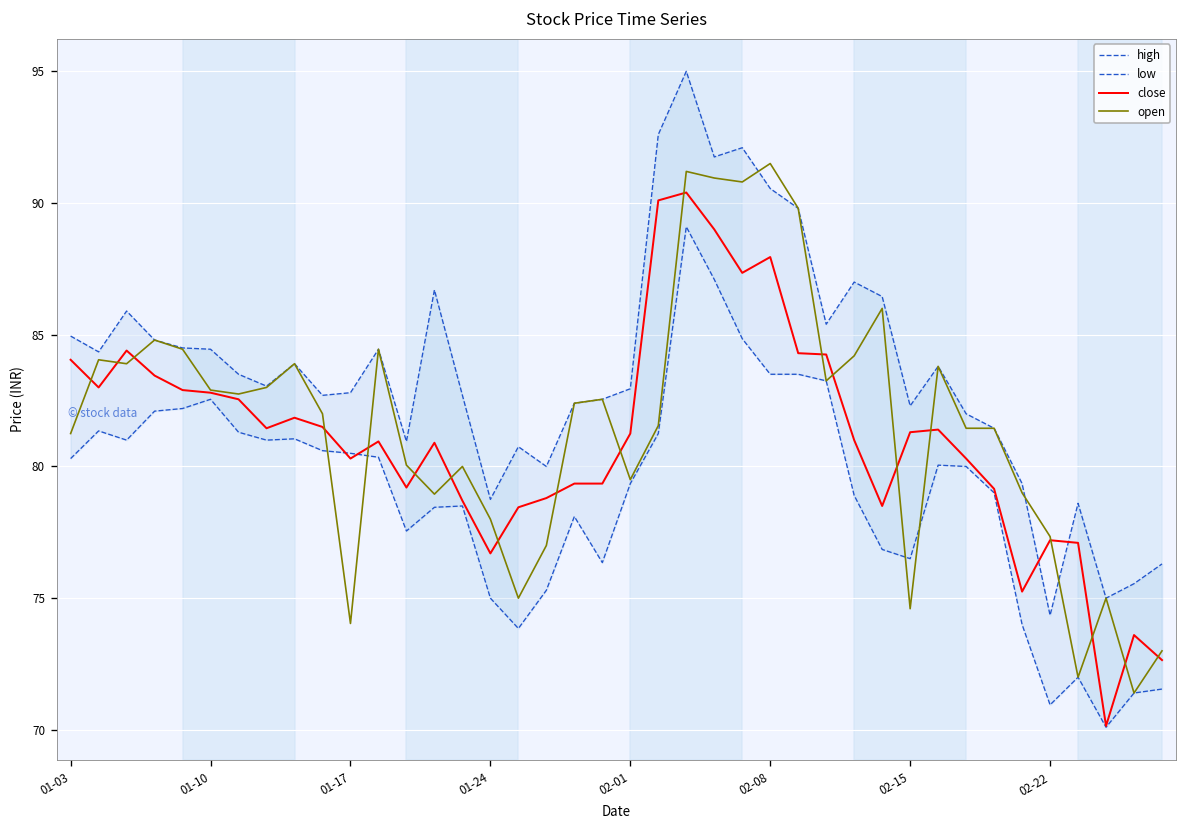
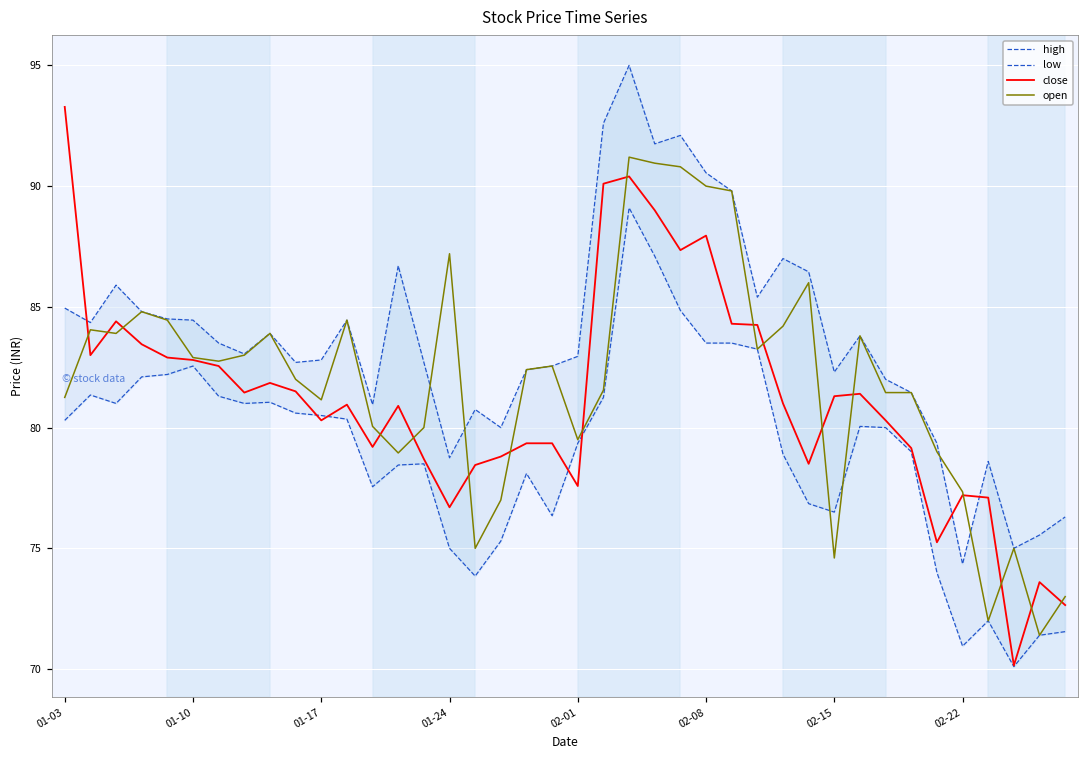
  {
    "close": {
-     "01-03": 84.1,
+     "01-03": 93.3,
      "01-17": 80.3,
      "01-24": 76.7,
-     "02-01": 81.3,
+     "02-01": 77.6,
      "02-08": 88.0,
      "02-15": 81.3,
      "02-22": 77.2
    },
    "open": {
      "01-03": 81.3,
-     "01-17": 74.0,
-     "01-24": 78.0,
+     "01-17": 81.2,
+     "01-24": 87.2,
      "02-01": 79.5,
-     "02-08": 91.5,
+     "02-08": 90.0,
      "02-15": 74.6,
      "02-22": 77.3
    }
  }
